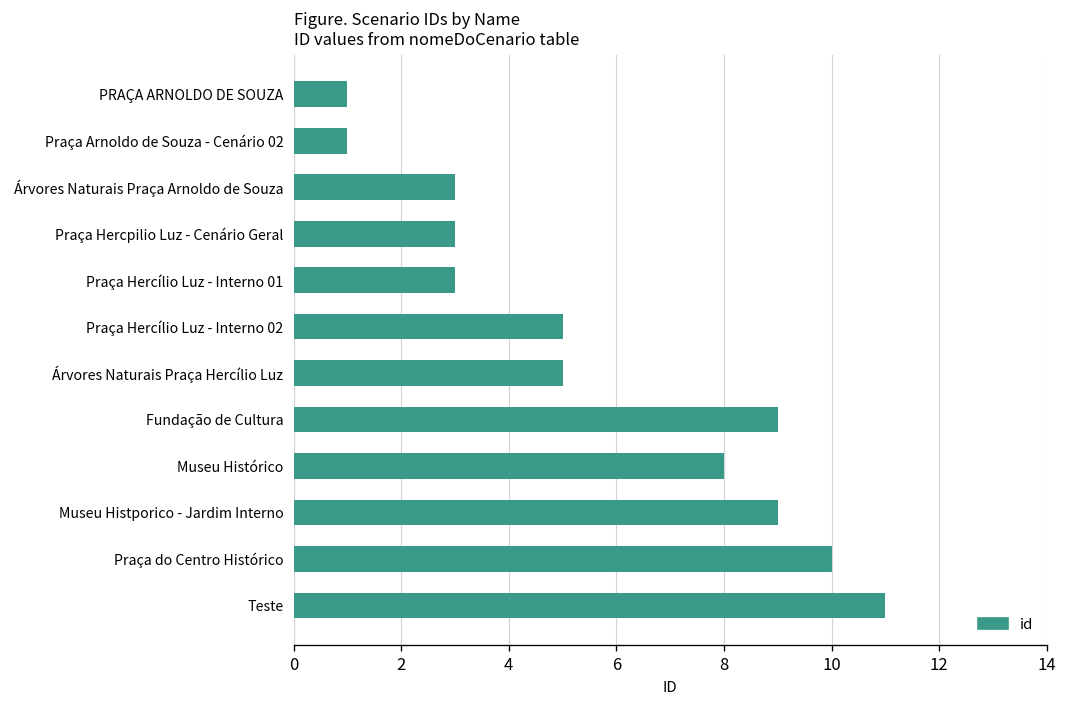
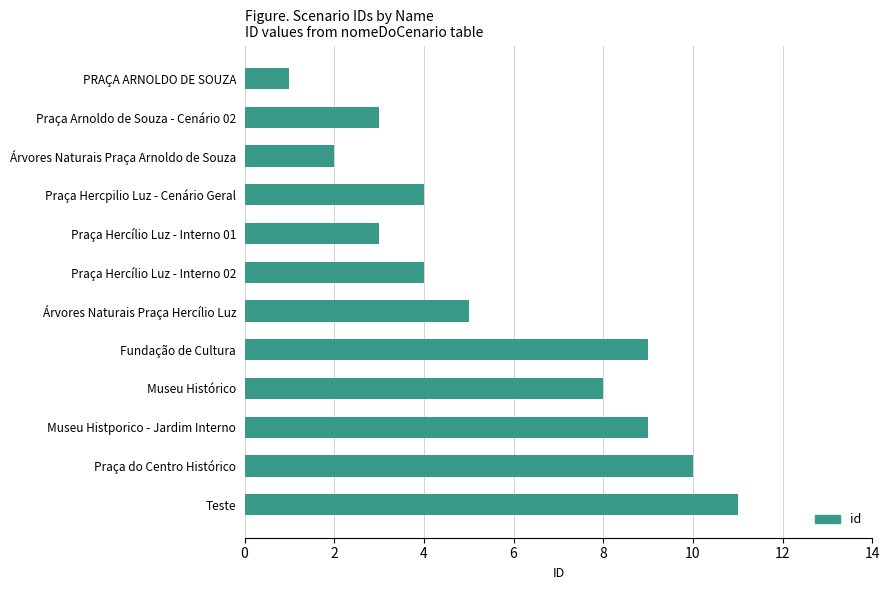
  {
    "PRAÇA ARNOLDO DE SOUZA": 1,
-   "Praça Arnoldo de Souza - Cenário 02": 1,
-   "Árvores Naturais Praça Arnoldo de Souza": 3,
-   "Praça Hercpilio Luz - Cenário Geral": 3,
+   "Praça Arnoldo de Souza - Cenário 02": 3,
+   "Árvores Naturais Praça Arnoldo de Souza": 2,
+   "Praça Hercpilio Luz - Cenário Geral": 4,
    "Praça Hercílio Luz - Interno 01": 3,
-   "Praça Hercílio Luz - Interno 02": 5,
+   "Praça Hercílio Luz - Interno 02": 4,
    "Árvores Naturais Praça Hercílio Luz": 5,
    "Fundação de Cultura": 9,
    "Museu Histórico": 8,
    "Museu Histporico - Jardim Interno": 9,
    "Praça do Centro Histórico": 10,
    "Teste": 11
  }
